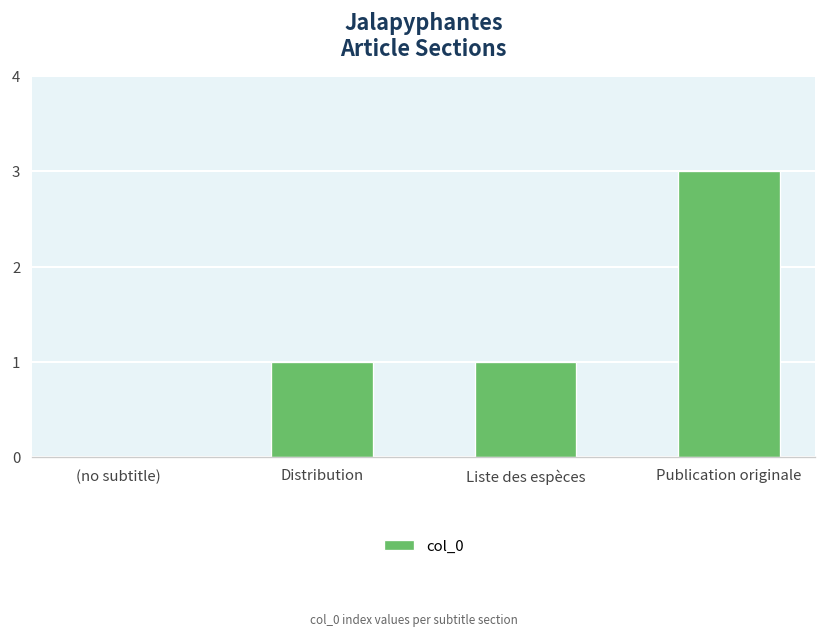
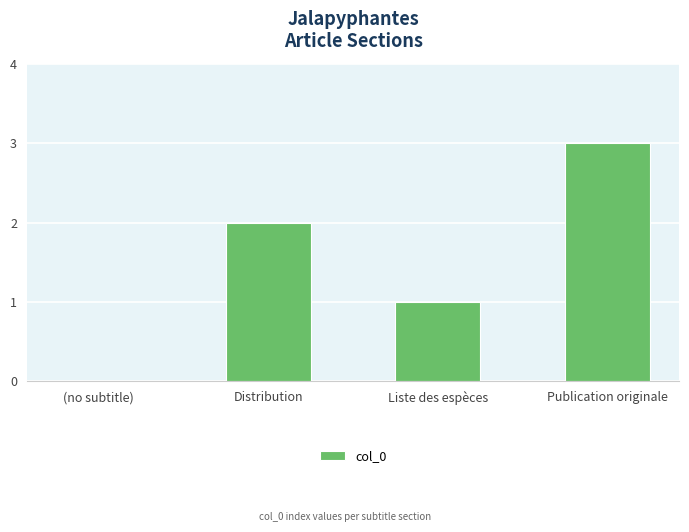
  {
    "(no subtitle)": 0,
-   "Distribution": 1,
+   "Distribution": 2,
    "Liste des espèces": 1,
    "Publication originale": 3
  }
